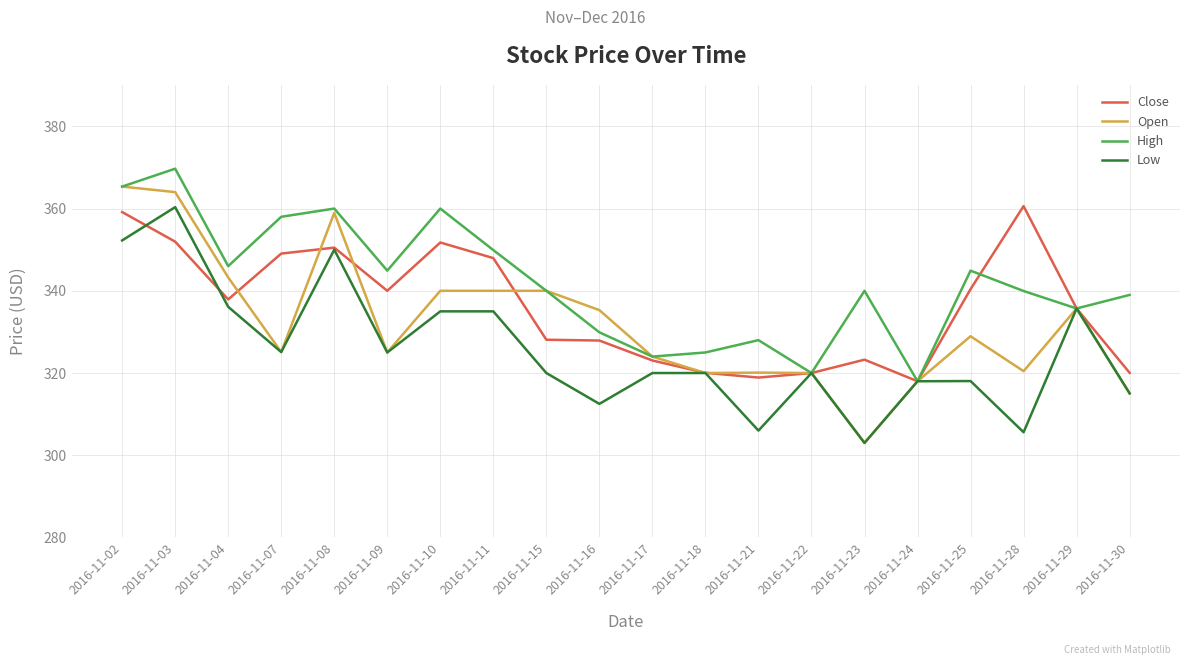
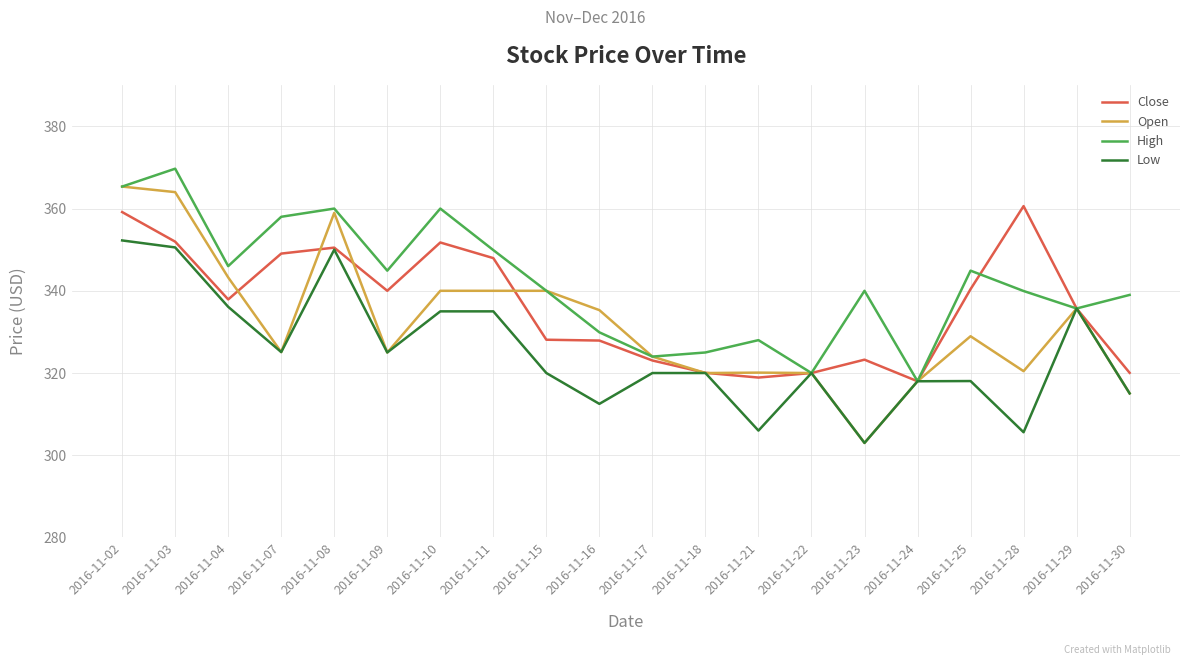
  {
    "Close": {
      "2016-11-02": 359,
      "2016-11-03": 352,
      "2016-11-04": 338,
      "2016-11-07": 349,
      "2016-11-09": 340,
      "2016-11-10": 352,
      "2016-11-11": 348,
      "2016-11-15": 328,
      "2016-11-16": 328,
      "2016-11-17": 323,
      "2016-11-21": 319,
      "2016-11-23": 323,
      "2016-11-25": 340,
      "2016-11-28": 361,
      "2016-11-30": 320
    },
    "Open": {
      "2016-11-03": 364,
      "2016-11-04": 343,
      "2016-11-08": 359,
      "2016-11-10": 340,
      "2016-11-11": 340,
      "2016-11-16": 335,
      "2016-11-21": 320,
      "2016-11-25": 329,
      "2016-11-28": 320
    },
    "High": {
      "2016-11-03": 370,
      "2016-11-04": 346,
      "2016-11-07": 358,
      "2016-11-08": 360,
      "2016-11-09": 345,
      "2016-11-10": 360,
      "2016-11-11": 350,
      "2016-11-16": 330,
      "2016-11-18": 325,
      "2016-11-21": 328,
      "2016-11-23": 340,
      "2016-11-25": 345,
      "2016-11-28": 340,
      "2016-11-30": 339
    },
    "Low": {
      "2016-11-02": 352,
-     "2016-11-03": 360,
+     "2016-11-03": 351,
      "2016-11-04": 336,
      "2016-11-10": 335,
      "2016-11-11": 335,
      "2016-11-15": 320,
      "2016-11-16": 313,
      "2016-11-17": 320,
      "2016-11-21": 306,
      "2016-11-25": 318,
      "2016-11-28": 306
    }
  }
